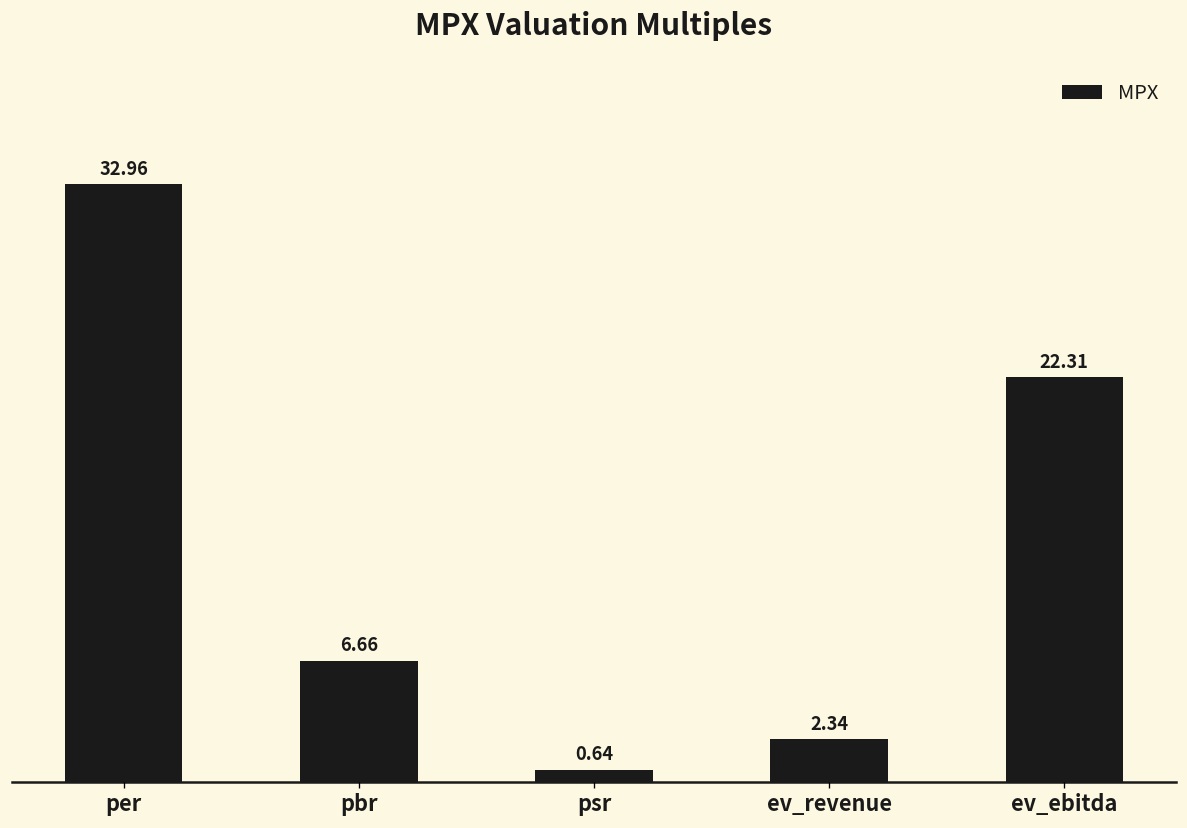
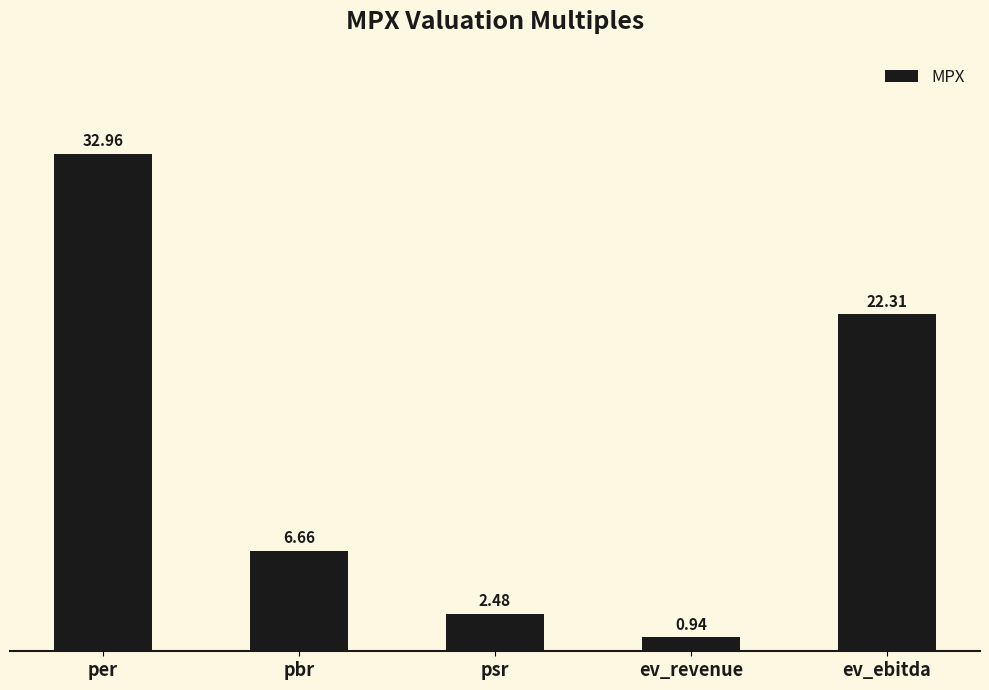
  {
    "per": 32.96,
    "pbr": 6.66,
-   "psr": 0.64,
-   "ev_revenue": 2.34,
+   "psr": 2.48,
+   "ev_revenue": 0.94,
    "ev_ebitda": 22.31
  }
